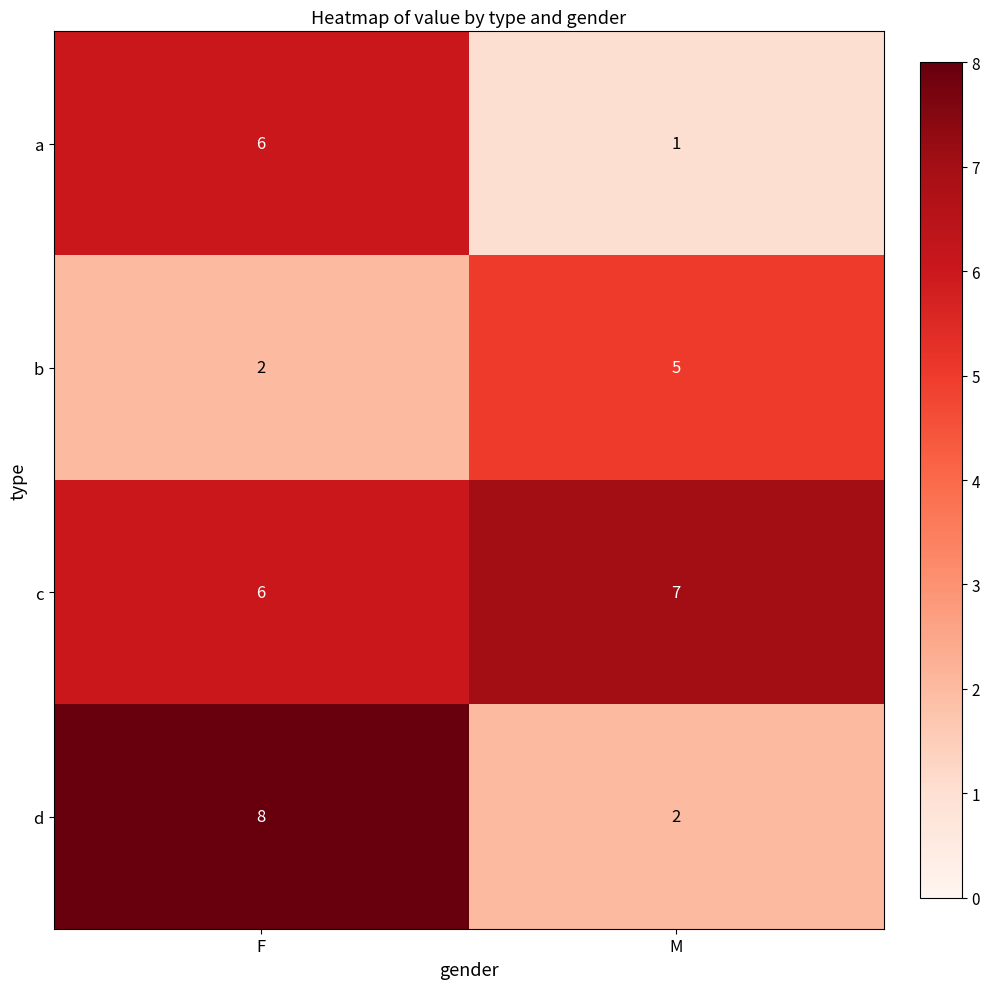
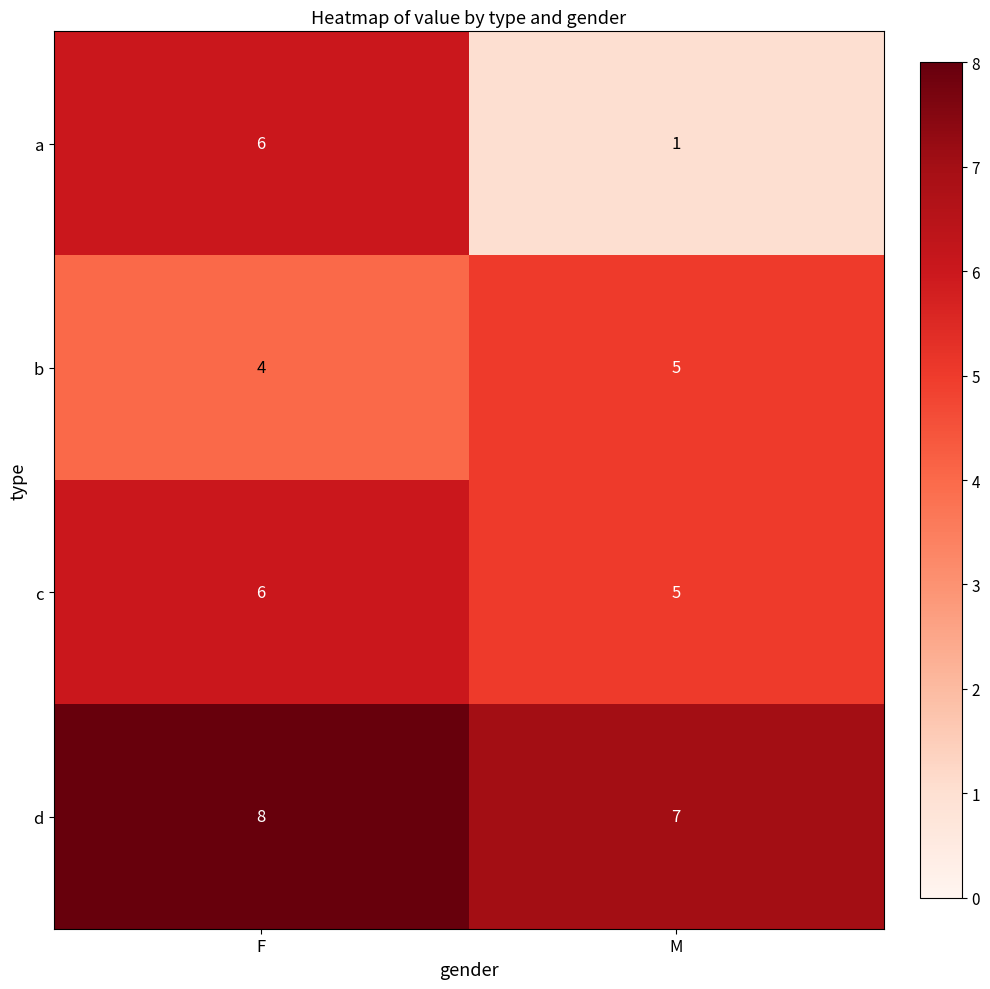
  {
    "a": {
      "F": 6,
      "M": 1
    },
    "b": {
-     "F": 2,
+     "F": 4,
      "M": 5
    },
    "c": {
      "F": 6,
-     "M": 7
+     "M": 5
    },
    "d": {
      "F": 8,
-     "M": 2
+     "M": 7
    }
  }
